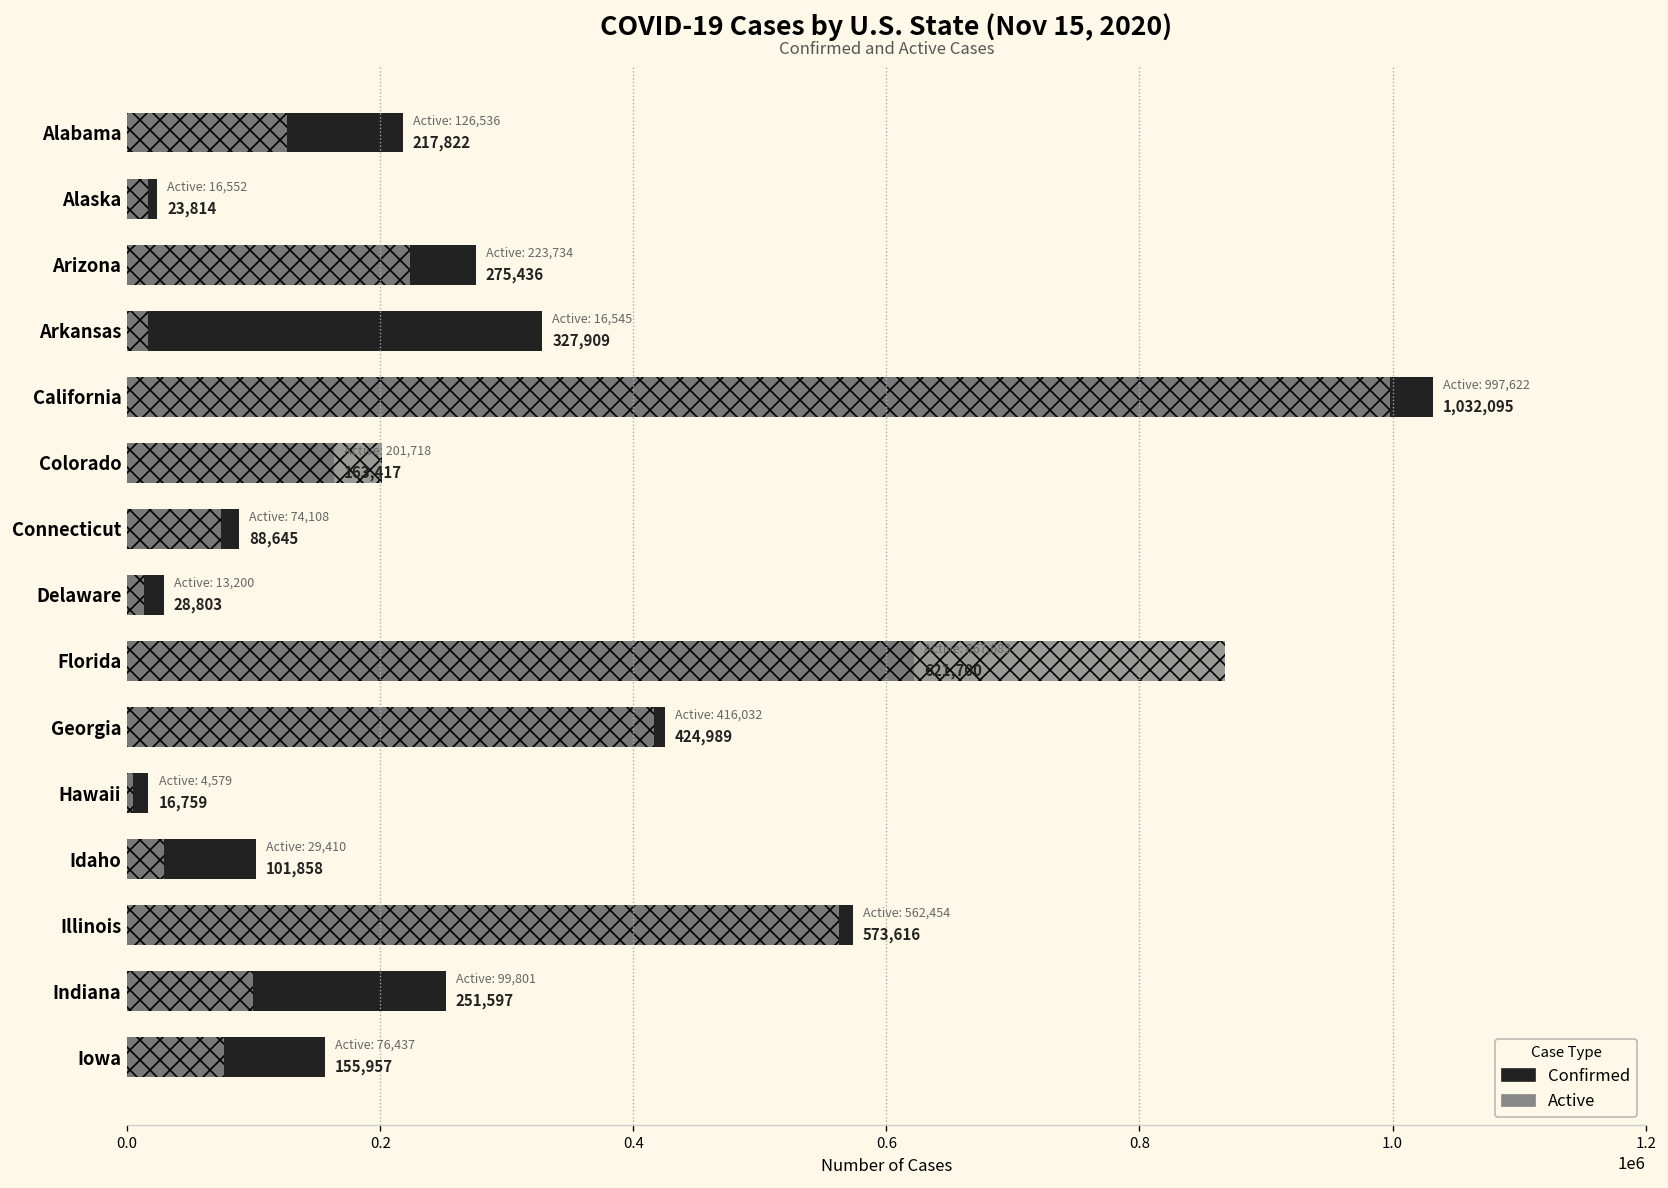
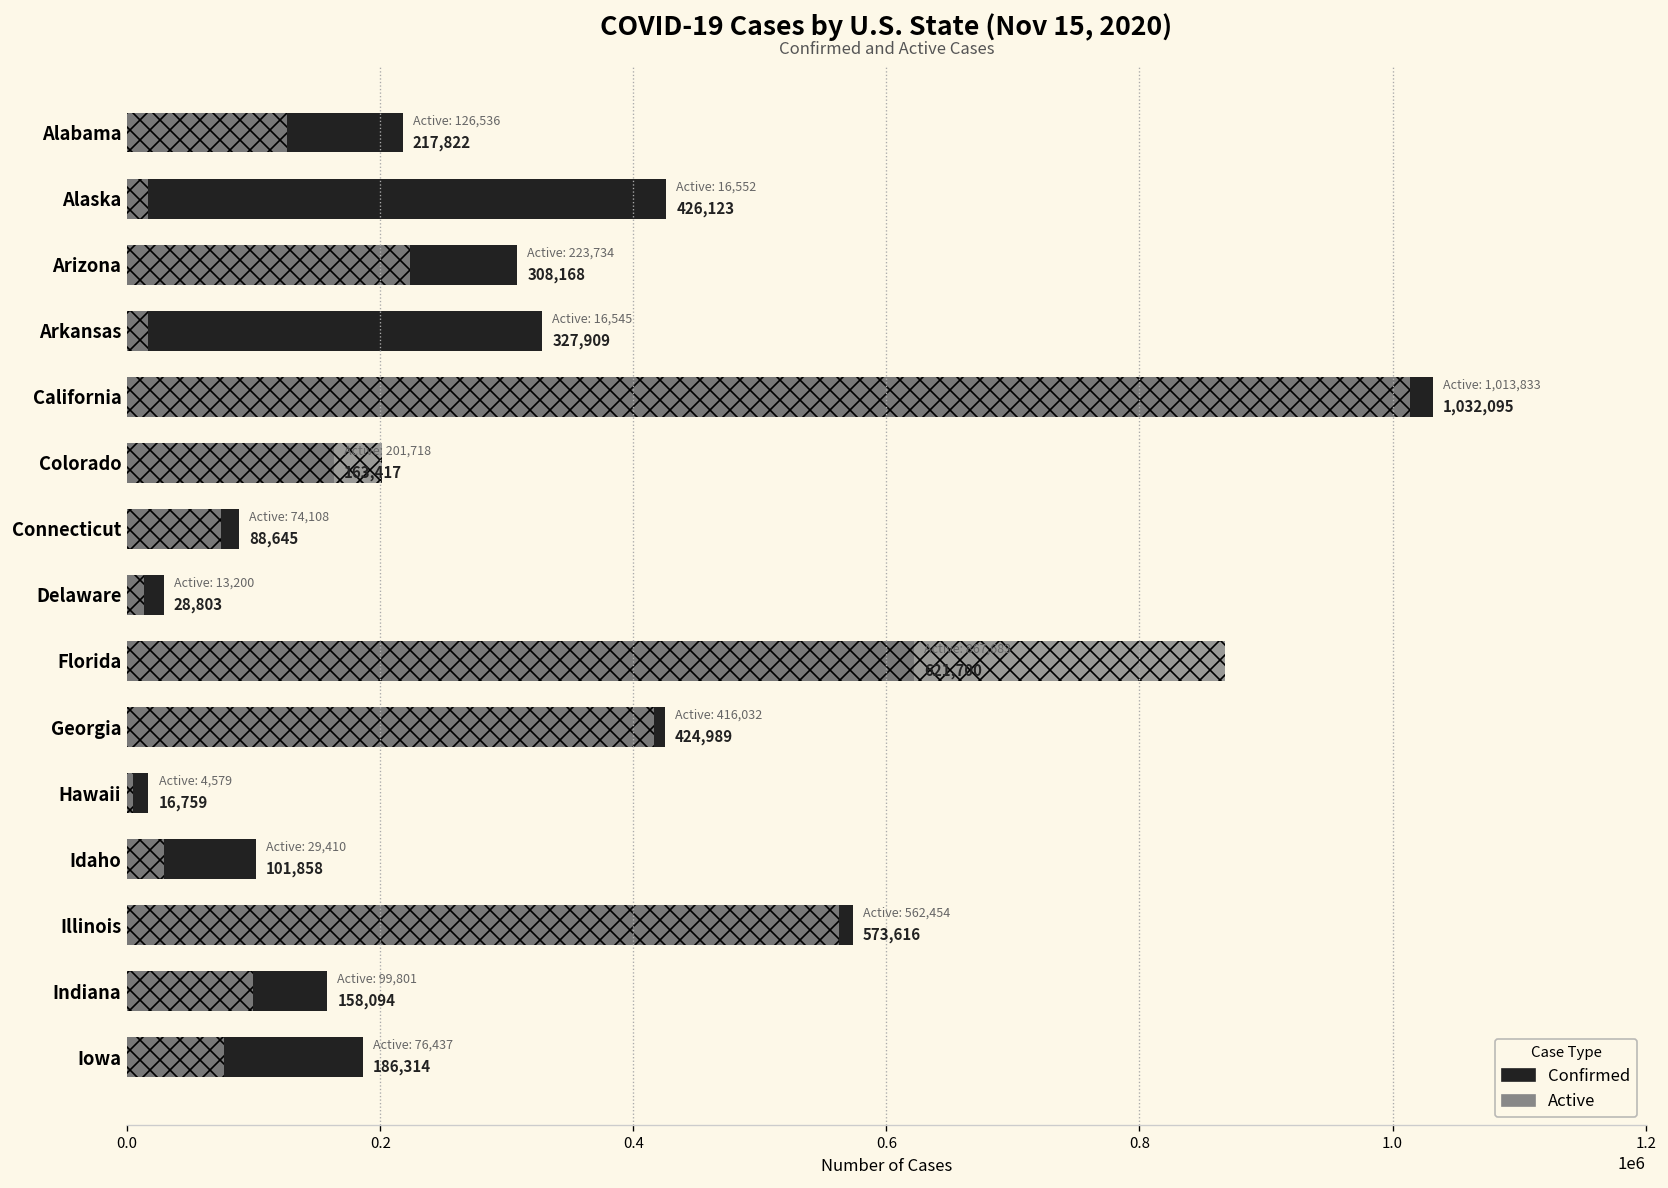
  {
    "Confirmed": {
      "Alabama": "217,822",
-     "Alaska": "23,814",
-     "Arizona": "275,436",
+     "Alaska": "426,123",
+     "Arizona": "308,168",
      "Arkansas": "327,909",
      "California": "1,032,095",
      "Connecticut": "88,645",
      "Delaware": "28,803",
      "Georgia": "424,989",
      "Hawaii": "16,759",
      "Idaho": "101,858",
      "Illinois": "573,616",
-     "Indiana": "251,597",
-     "Iowa": "155,957"
+     "Indiana": "158,094",
+     "Iowa": "186,314"
    },
    "Active": {
-     "California": "997,622",
+     "California": "1,013,833",
      "Colorado": "201,718",
      "Florida": "867,683"
    }
  }
